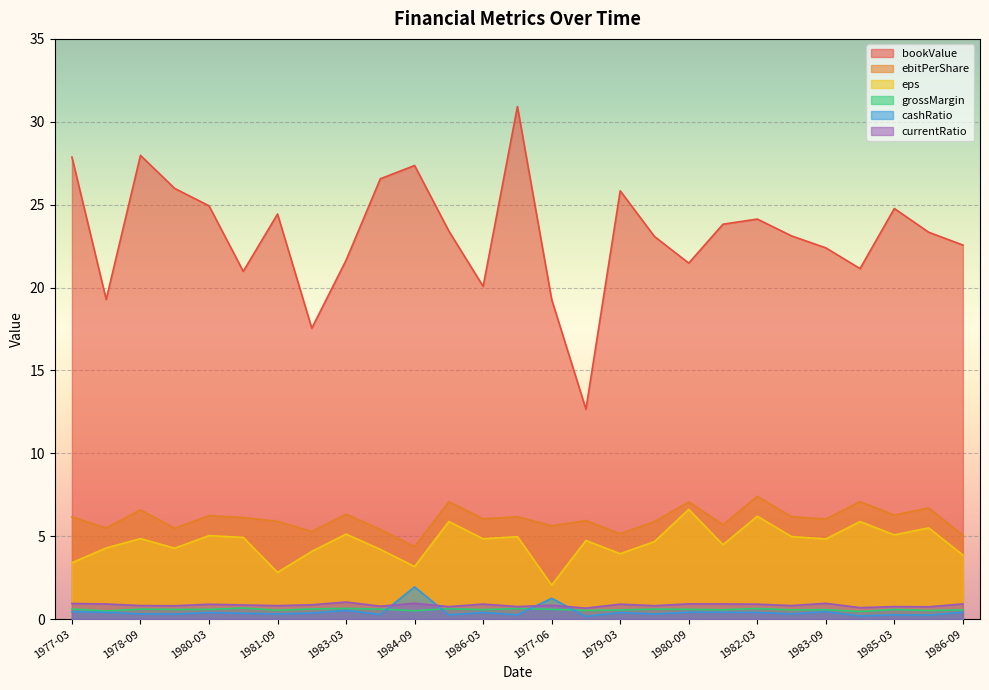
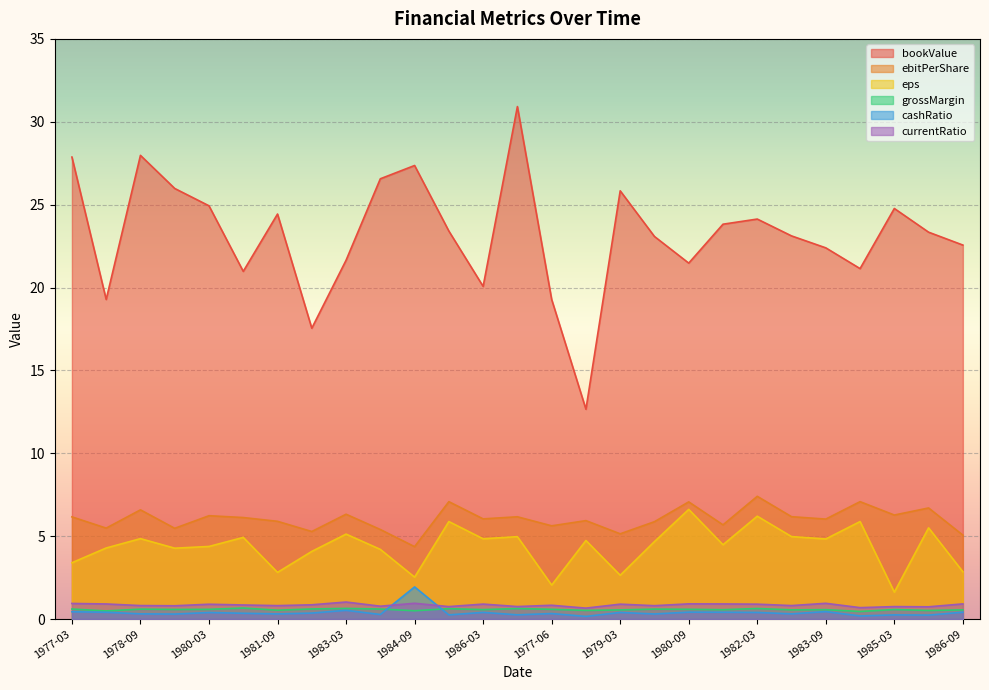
  {
    "eps": {
      "1977-03": 3.4,
      "1978-09": 4.8,
-     "1980-03": 5.0,
+     "1980-03": 4.4,
      "1981-09": 2.8,
      "1983-03": 5.1,
-     "1984-09": 3.2,
+     "1984-09": 2.5,
      "1986-03": 4.8,
      "1977-06": 2.0,
-     "1979-03": 3.9,
+     "1979-03": 2.6,
      "1980-09": 6.6,
      "1982-03": 6.2,
      "1983-09": 4.8,
-     "1985-03": 5.1,
-     "1986-09": 3.9
+     "1985-03": 1.6,
+     "1986-09": 2.9
    },
    "grossMargin": {
      "1977-03": 0.6,
      "1978-09": 0.6,
      "1980-03": 0.6,
      "1981-09": 0.5,
      "1984-09": 0.5,
      "1986-03": 0.6,
      "1977-06": 0.6,
      "1979-03": 0.5,
      "1980-09": 0.6,
      "1982-03": 0.6,
      "1985-03": 0.6
    },
    "cashRatio": {
      "1977-03": 0.4,
      "1978-09": 0.3,
      "1980-03": 0.4,
      "1981-09": 0.3,
      "1984-09": 1.9,
      "1986-03": 0.4,
-     "1977-06": 1.3,
+     "1977-06": 0.3,
      "1979-03": 0.4,
      "1980-09": 0.4,
      "1982-03": 0.4,
      "1985-03": 0.2
    },
    "currentRatio": {
      "1977-03": 0.9,
      "1978-09": 0.8,
      "1980-03": 0.9,
      "1981-09": 0.8,
      "1983-03": 1.0,
      "1984-09": 0.9,
      "1986-03": 0.9,
      "1977-06": 0.8,
      "1979-03": 0.9,
      "1980-09": 0.9,
      "1982-03": 0.9,
      "1983-09": 0.9,
      "1985-03": 0.7,
      "1986-09": 0.9
    }
  }
